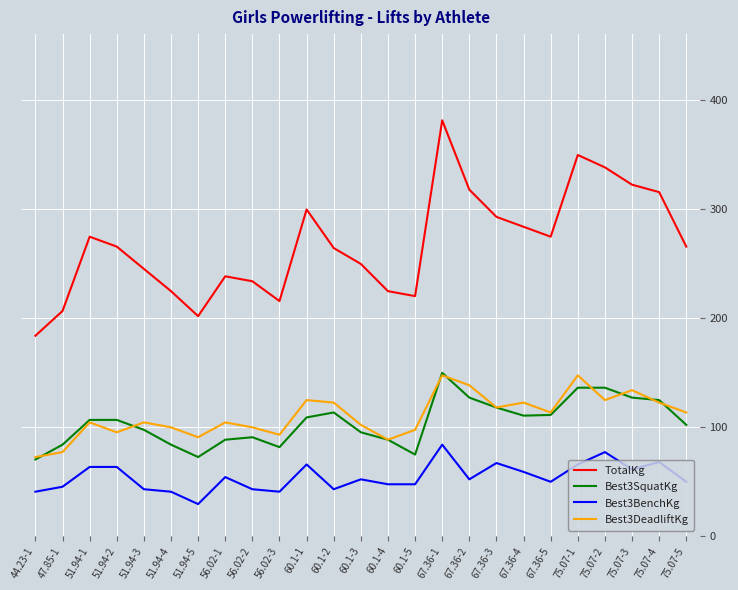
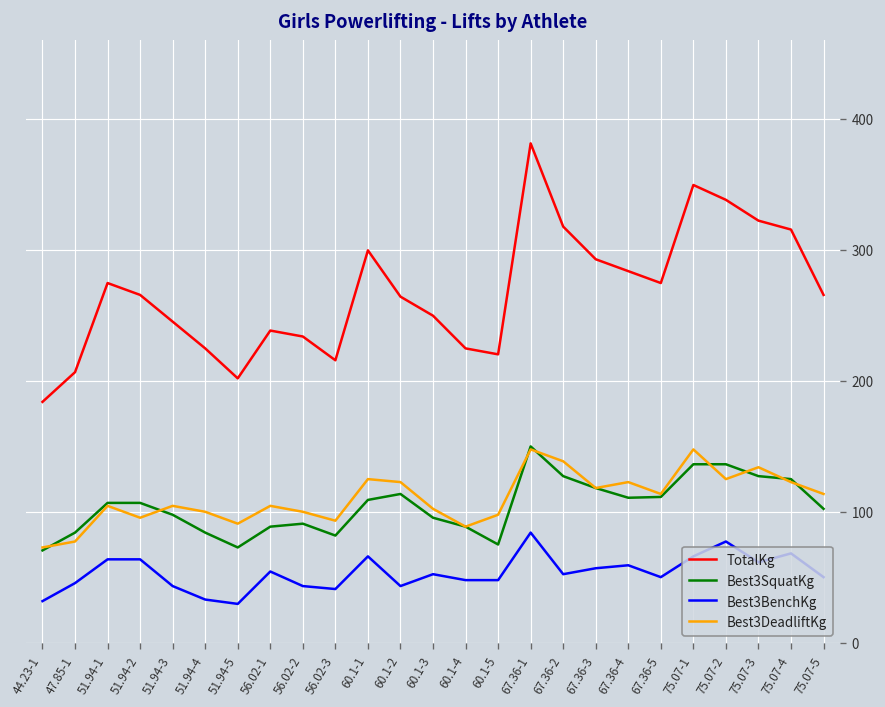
  {
    "TotalKg": {
      "44.23-1": 184,
      "47.85-1": 206,
      "51.94-1": 274,
      "51.94-2": 265,
      "51.94-3": 245,
      "51.94-4": 225,
      "51.94-5": 202,
      "56.02-1": 238,
      "56.02-2": 234,
      "56.02-3": 215,
      "60.1-1": 299,
      "60.1-2": 264,
      "60.1-3": 249,
      "60.1-4": 225,
      "60.1-5": 220,
      "67.36-1": 381,
      "67.36-2": 318,
      "67.36-3": 293,
      "67.36-4": 284,
      "67.36-5": 274,
      "75.07-1": 349,
      "75.07-2": 338,
      "75.07-3": 322,
      "75.07-4": 315,
      "75.07-5": 265
    },
    "Best3SquatKg": {
      "47.85-1": 84,
      "51.94-2": 107,
      "51.94-3": 98,
      "51.94-4": 84,
      "51.94-5": 73,
      "56.02-1": 88,
      "56.02-2": 91,
      "56.02-3": 82,
      "60.1-1": 109,
      "60.1-2": 113,
      "60.1-3": 95,
      "60.1-5": 75,
      "67.36-2": 127,
      "67.36-4": 111,
      "75.07-1": 136,
      "75.07-2": 136,
      "75.07-3": 127,
      "75.07-5": 102
    },
    "Best3BenchKg": {
-     "44.23-1": 41,
+     "44.23-1": 32,
      "47.85-1": 45,
      "51.94-1": 64,
      "51.94-2": 64,
      "51.94-3": 43,
-     "51.94-4": 41,
+     "51.94-4": 33,
      "51.94-5": 29,
      "56.02-1": 54,
      "56.02-2": 43,
      "56.02-3": 41,
      "60.1-1": 66,
      "60.1-2": 43,
      "60.1-3": 52,
      "60.1-4": 48,
      "60.1-5": 48,
      "67.36-1": 84,
      "67.36-2": 52,
-     "67.36-3": 67,
+     "67.36-3": 57,
      "67.36-4": 59,
      "67.36-5": 50,
      "75.07-2": 77
    },
    "Best3DeadliftKg": {
      "47.85-1": 77,
      "51.94-2": 95,
      "51.94-3": 104,
      "51.94-4": 100,
      "51.94-5": 91,
      "56.02-1": 104,
      "56.02-2": 100,
      "56.02-3": 93,
      "60.1-1": 125,
      "60.1-2": 122,
      "60.1-3": 102,
      "60.1-5": 98,
      "67.36-2": 138,
      "67.36-4": 122,
      "75.07-1": 147,
      "75.07-2": 125,
      "75.07-3": 134,
      "75.07-5": 113
    }
  }
